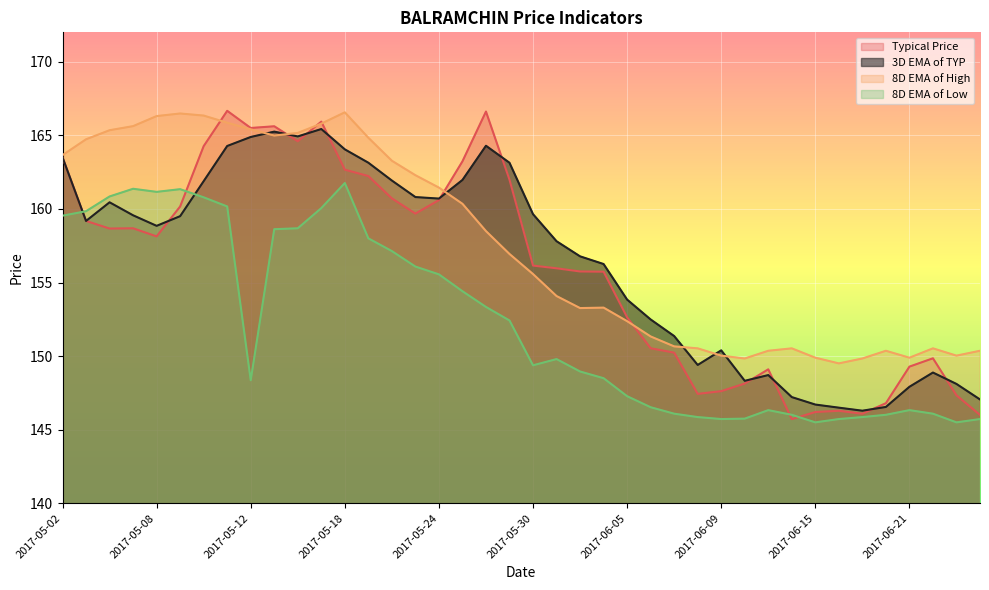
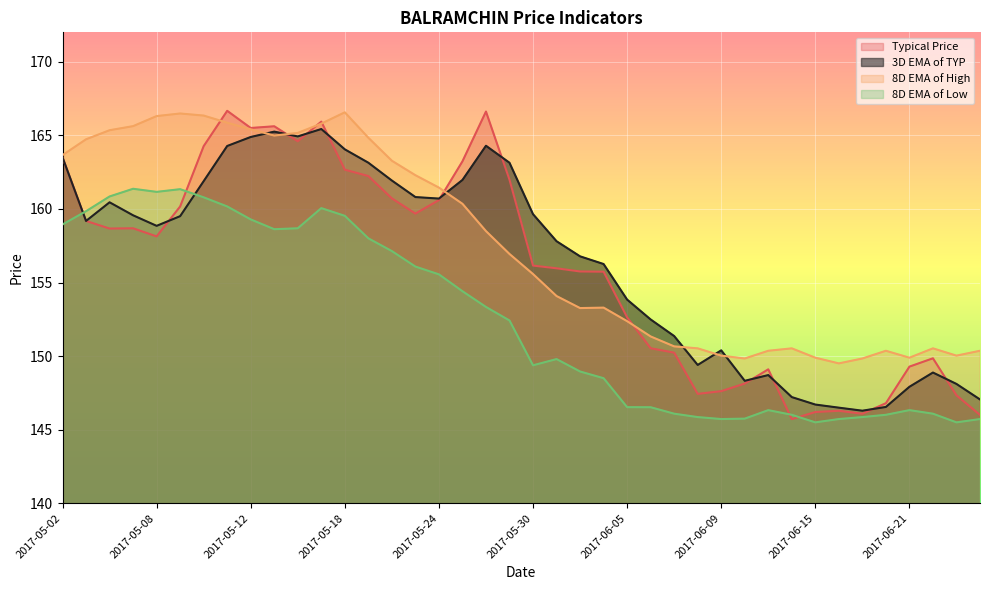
  {
    "3D EMA of TYP": {
      "2017-05-08": 158.9,
      "2017-05-12": 164.9,
      "2017-05-18": 164.0,
      "2017-05-30": 159.6,
      "2017-06-05": 153.8,
      "2017-06-09": 150.4,
      "2017-06-15": 146.7,
      "2017-06-21": 147.9
    },
    "8D EMA of Low": {
-     "2017-05-02": 159.5,
+     "2017-05-02": 158.9,
      "2017-05-08": 161.2,
-     "2017-05-12": 148.4,
-     "2017-05-18": 161.8,
+     "2017-05-12": 159.3,
+     "2017-05-18": 159.5,
      "2017-05-24": 155.6,
      "2017-05-30": 149.4,
-     "2017-06-05": 147.3,
+     "2017-06-05": 146.5,
      "2017-06-09": 145.7,
      "2017-06-15": 145.5,
      "2017-06-21": 146.3
    }
  }
